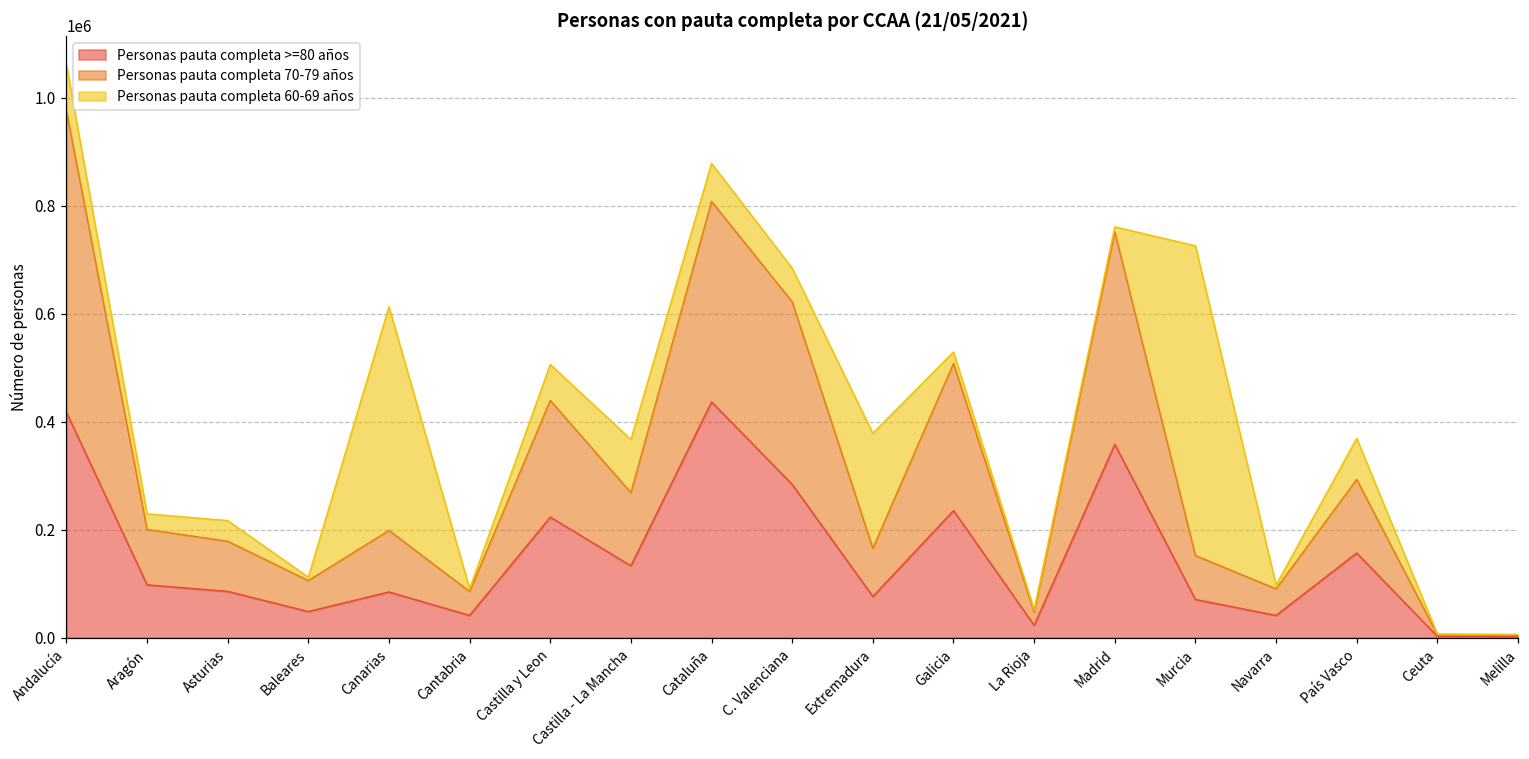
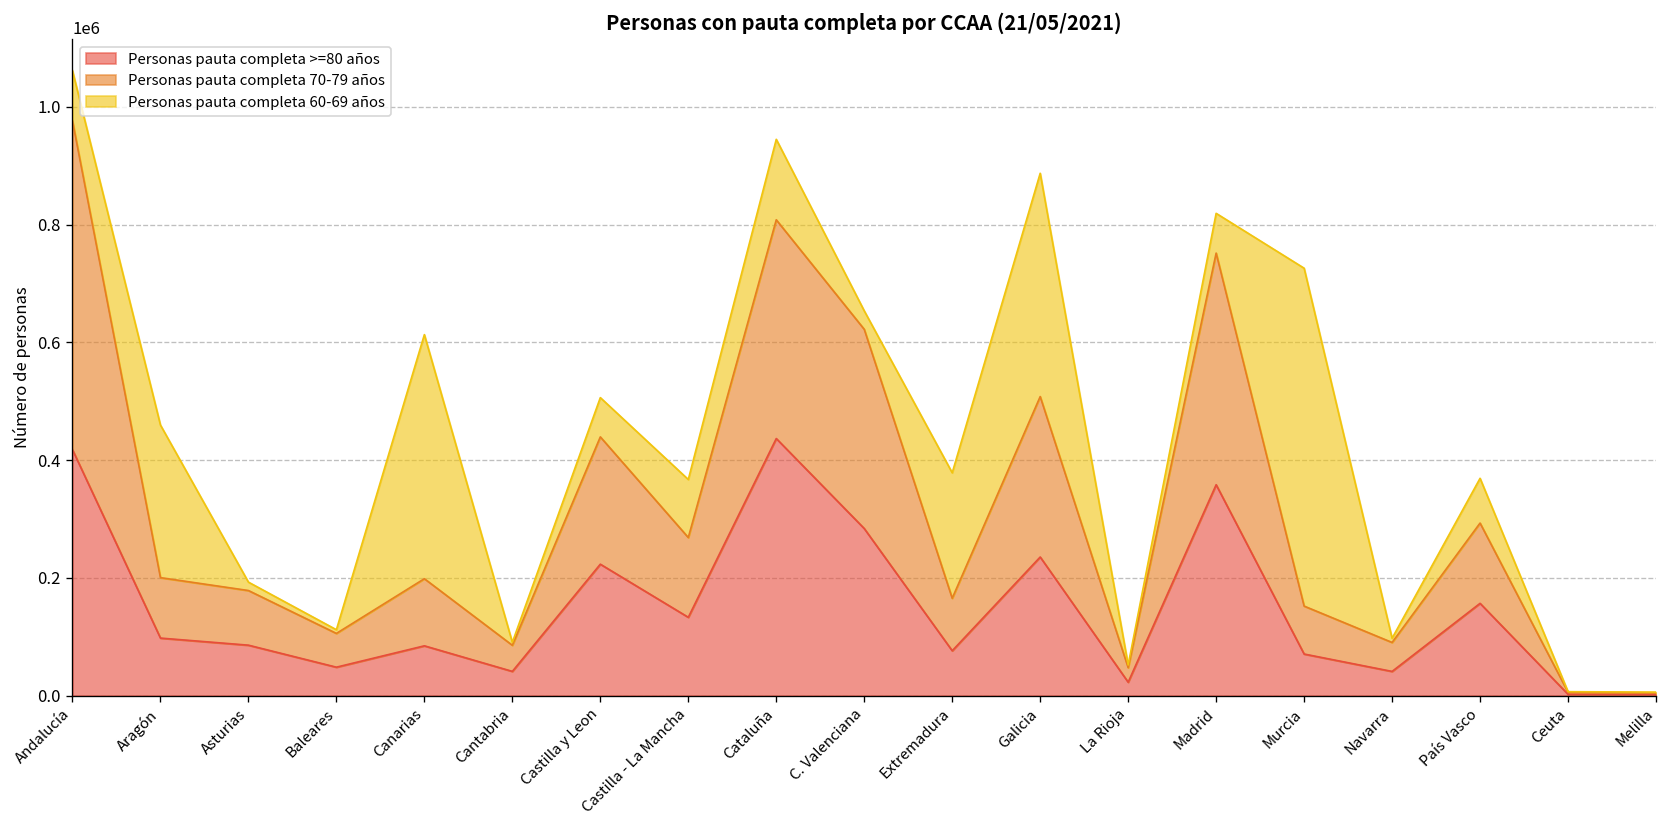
  {
    "Personas pauta completa 60-69 años": {
      "Andalucía": 90000,
-     "Aragón": 30000,
-     "Asturias": 40000,
+     "Aragón": 260000,
+     "Asturias": 10000,
      "Baleares": 10000,
      "Canarias": 410000,
      "Castilla y Leon": 70000,
      "Castilla - La Mancha": 100000,
-     "Cataluña": 70000,
-     "C. Valenciana": 60000,
+     "Cataluña": 140000,
+     "C. Valenciana": 30000,
      "Extremadura": 210000,
-     "Galicia": 20000,
-     "Madrid": 10000,
+     "Galicia": 380000,
+     "Madrid": 70000,
      "Murcia": 570000,
      "Navarra": 10000,
      "País Vasco": 80000
    }
  }
